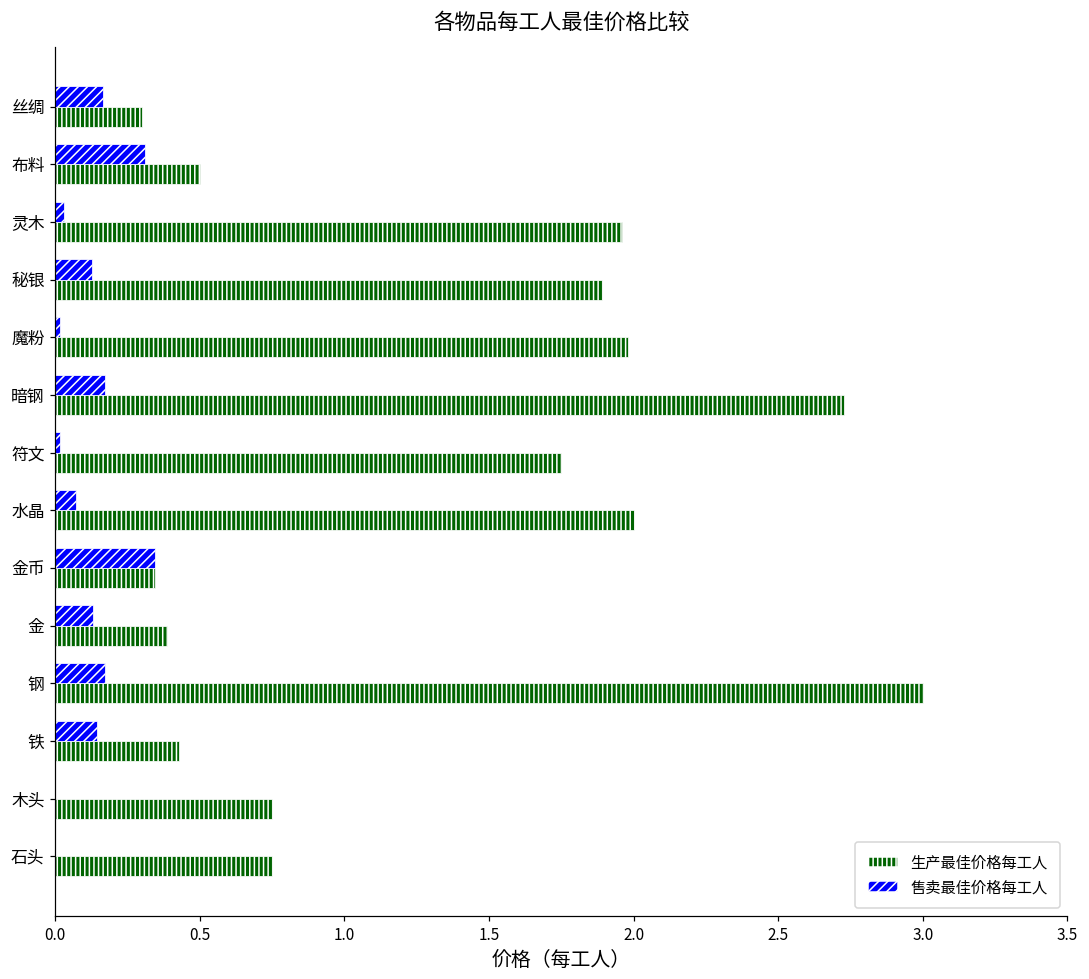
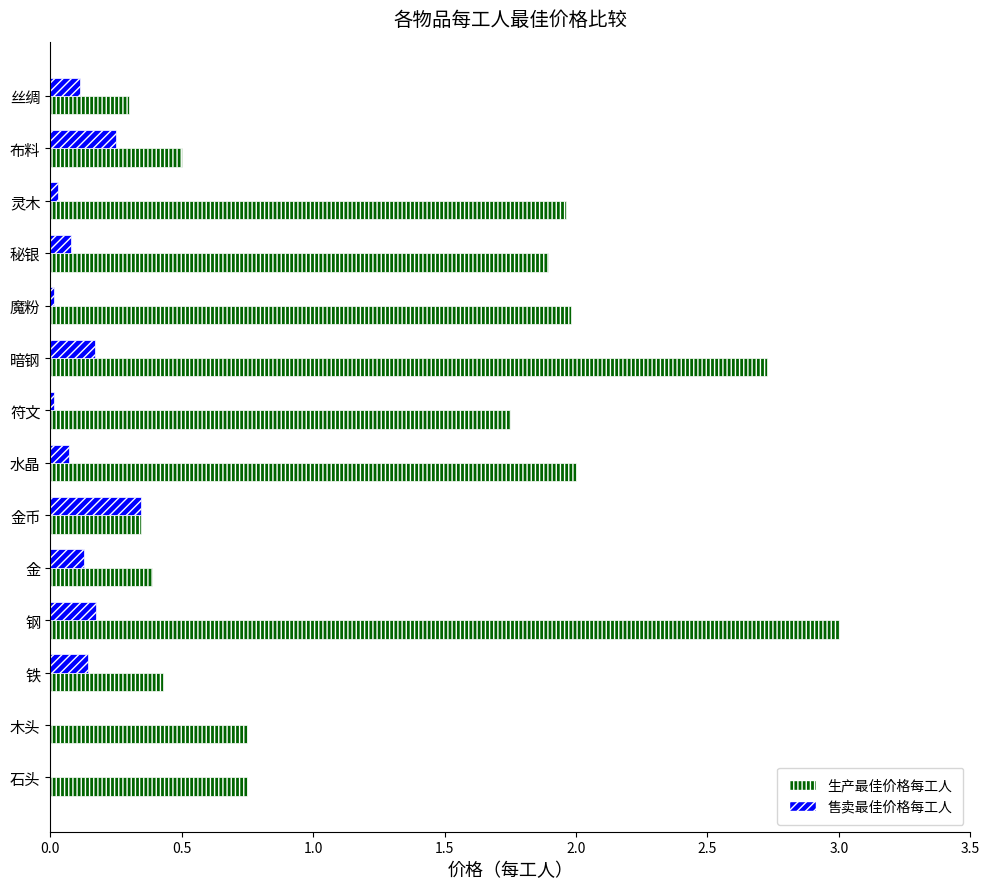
  {
    "生产最佳价格每工人": {
      "丝绸": 0.30,
      "布料": 0.50,
      "灵木": 1.96,
      "秘银": 1.89,
      "魔粉": 1.98,
      "暗钢": 2.73,
      "符文": 1.75,
      "水晶": 2.00,
      "金币": 0.34,
      "金": 0.39,
      "钢": 3.00,
      "铁": 0.43,
      "木头": 0.75,
      "石头": 0.75
    },
    "售卖最佳价格每工人": {
-     "丝绸": 0.16,
-     "布料": 0.31,
+     "丝绸": 0.11,
+     "布料": 0.25,
      "灵木": 0.03,
-     "秘银": 0.13,
+     "秘银": 0.08,
      "魔粉": 0.02,
      "暗钢": 0.17,
      "符文": 0.02,
      "水晶": 0.07,
      "金币": 0.34,
      "金": 0.13,
      "钢": 0.17,
      "铁": 0.14,
      "木头": 0.00,
      "石头": 0.00
    }
  }
